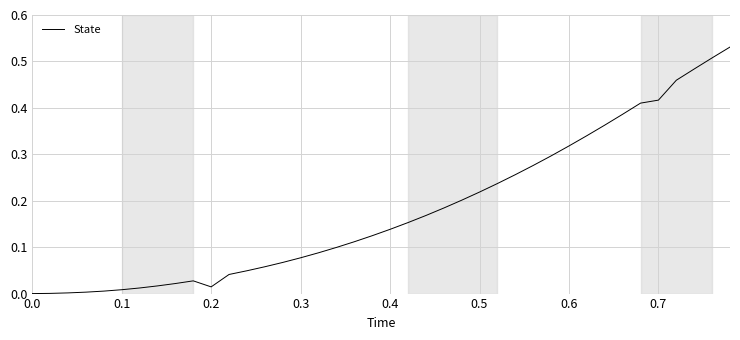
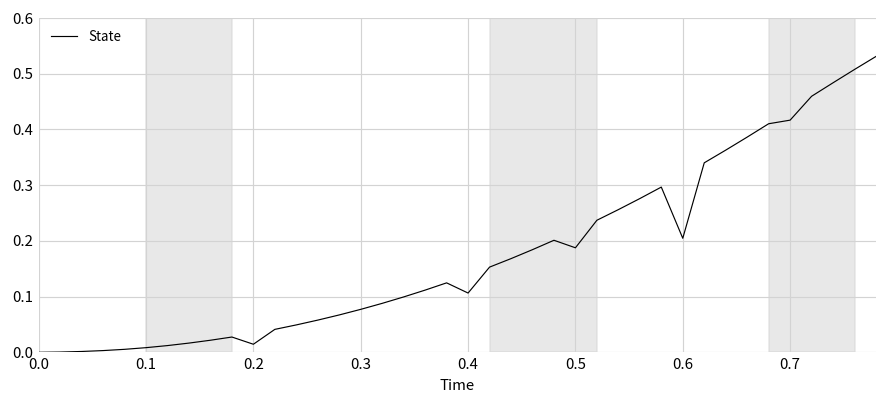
  {
    "0.0": 0.00,
    "0.1": 0.01,
    "0.2": 0.01,
    "0.3": 0.08,
-   "0.4": 0.14,
-   "0.5": 0.22,
-   "0.6": 0.32,
+   "0.4": 0.11,
+   "0.5": 0.19,
+   "0.6": 0.20,
    "0.7": 0.42
  }
